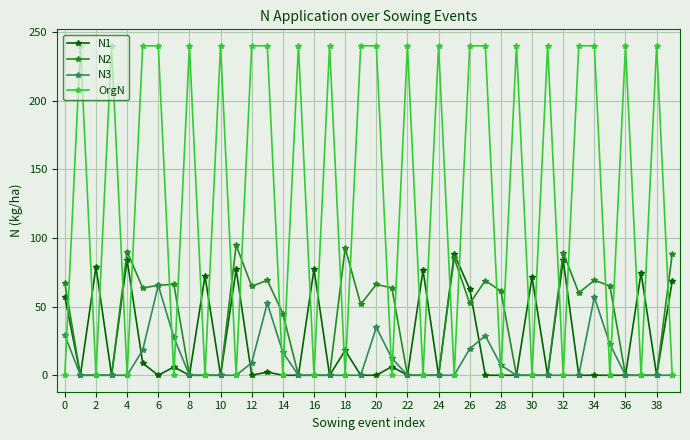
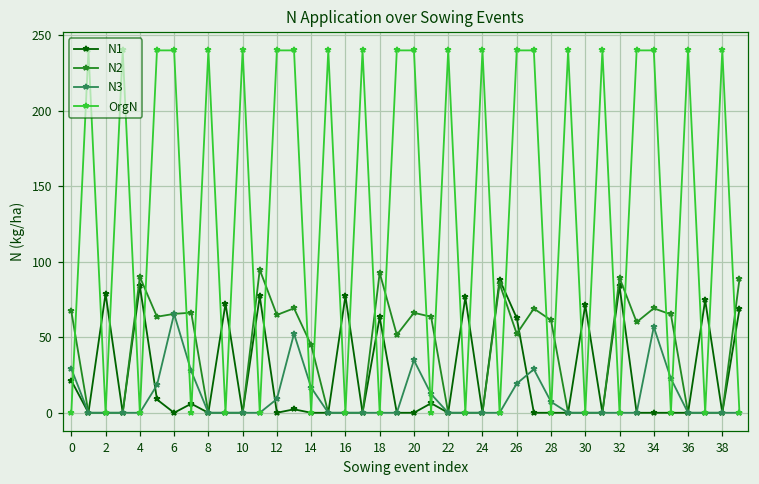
  {
    "N1": {
-     "0": 57,
+     "0": 21,
      "2": 79,
      "4": 84,
      "6": 0,
      "12": 0,
      "16": 77,
-     "18": 18,
+     "18": 63,
      "20": 0,
      "26": 63,
      "30": 71,
      "32": 84,
      "34": 0
    },
    "OrgN": {
      "0": 0,
      "6": 240,
      "8": 240,
      "10": 240,
      "12": 240,
      "20": 240,
      "22": 240,
      "24": 240,
      "26": 240,
      "34": 240,
      "36": 240,
      "38": 240
    }
  }
